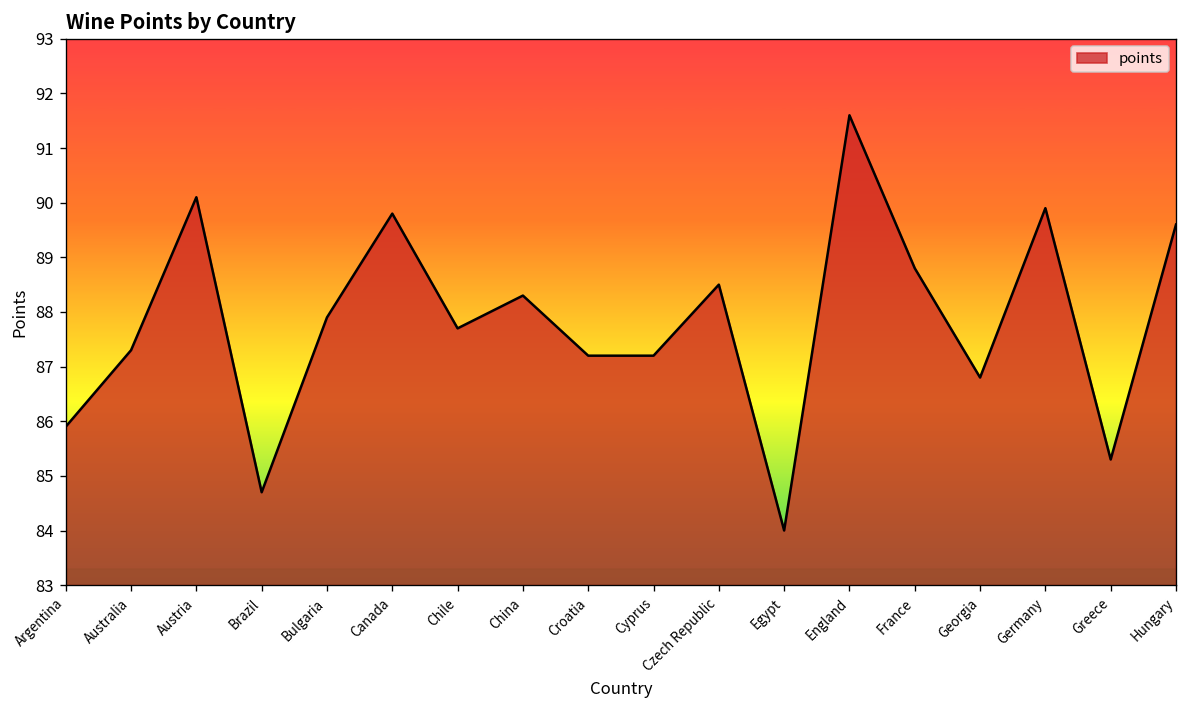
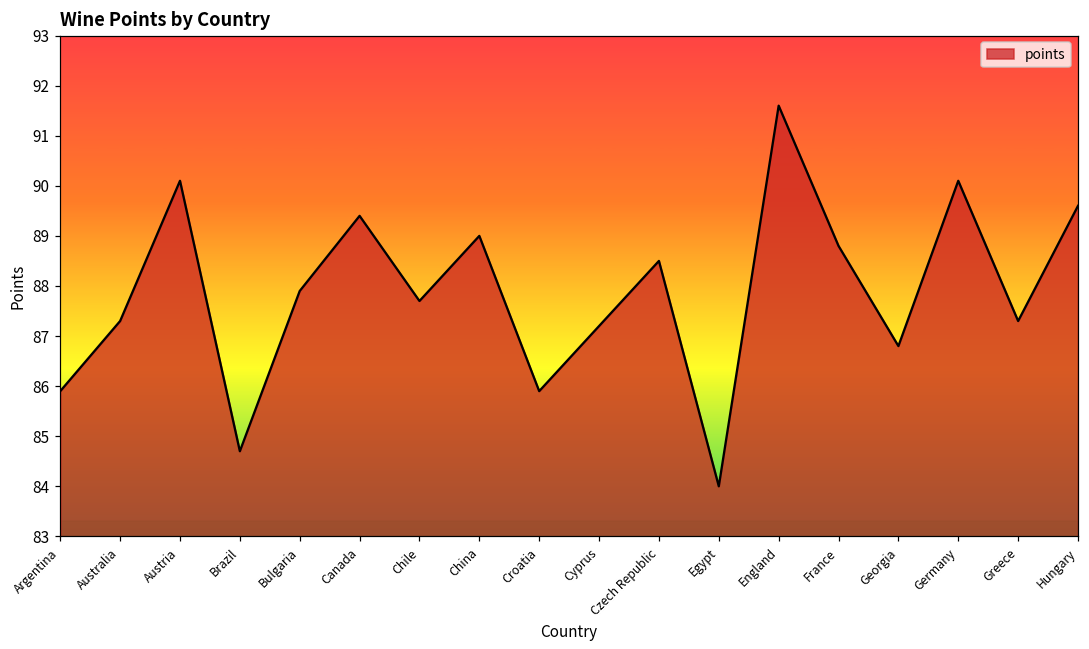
  {
    "Argentina": 85.9,
    "Australia": 87.3,
    "Austria": 90.1,
    "Brazil": 84.7,
    "Bulgaria": 87.9,
-   "Canada": 89.8,
+   "Canada": 89.4,
    "Chile": 87.7,
-   "China": 88.3,
-   "Croatia": 87.2,
+   "China": 89.0,
+   "Croatia": 85.9,
    "Cyprus": 87.2,
    "Czech Republic": 88.5,
    "Egypt": 84.0,
    "England": 91.6,
    "France": 88.8,
    "Georgia": 86.8,
-   "Germany": 89.9,
-   "Greece": 85.3,
+   "Germany": 90.1,
+   "Greece": 87.3,
    "Hungary": 89.6
  }
